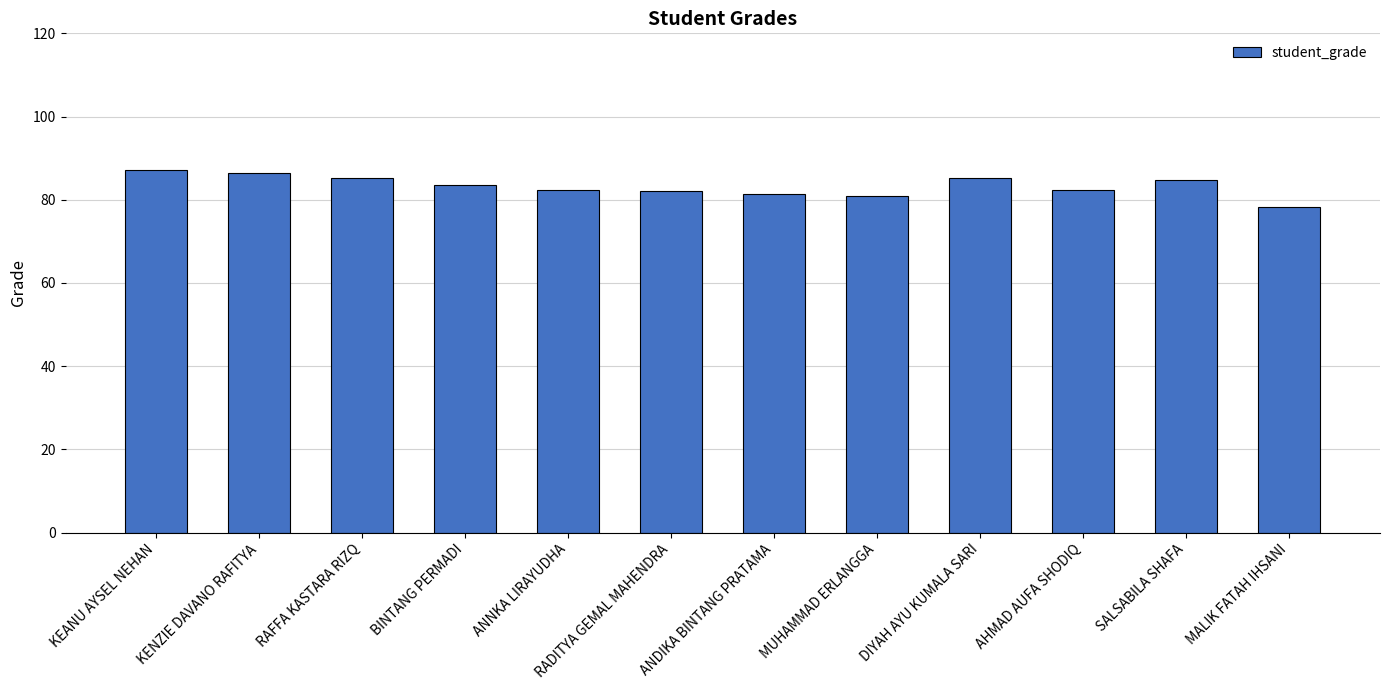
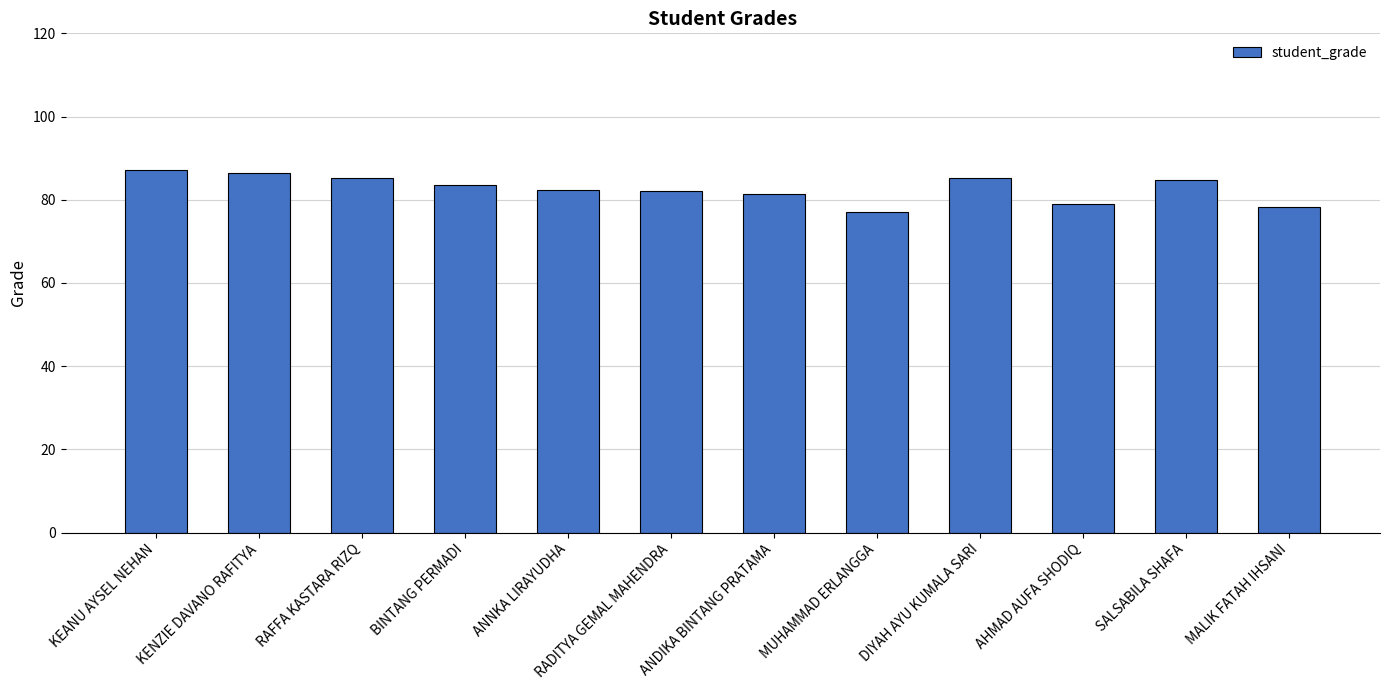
  {
    "KEANU AYSEL NEHAN": 87,
    "KENZIE DAVANO RAFITYA": 86,
    "RAFFA KASTARA RIZQ": 85,
    "BINTANG PERMADI": 84,
    "ANNKA LIRAYUDHA": 82,
    "RADITYA GEMAL MAHENDRA": 82,
    "ANDIKA BINTANG PRATAMA": 81,
-   "MUHAMMAD ERLANGGA": 81,
+   "MUHAMMAD ERLANGGA": 77,
    "DIYAH AYU KUMALA SARI": 85,
-   "AHMAD AUFA SHODIQ": 82,
+   "AHMAD AUFA SHODIQ": 79,
    "SALSABILA SHAFA": 85,
    "MALIK FATAH IHSANI": 78
  }
